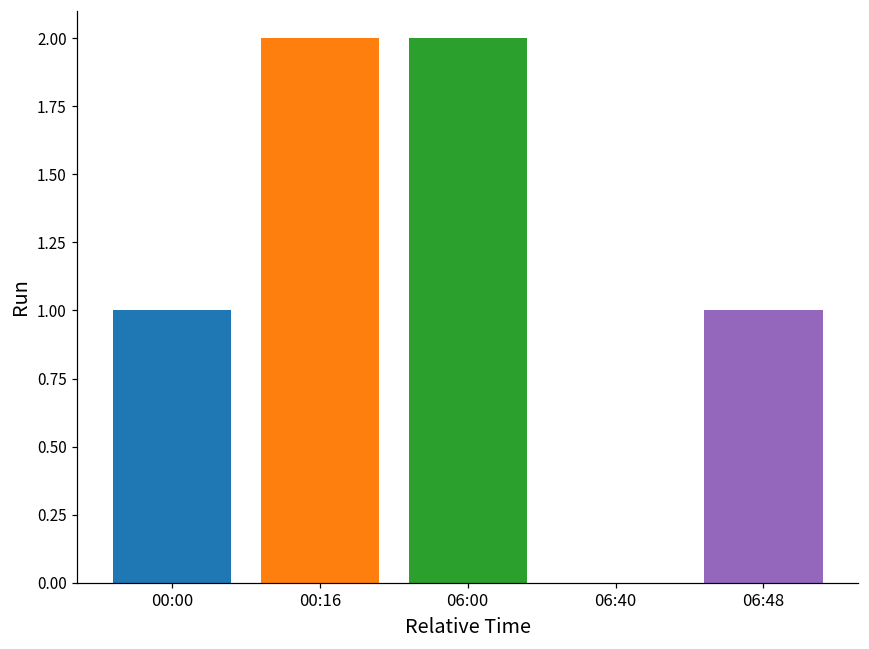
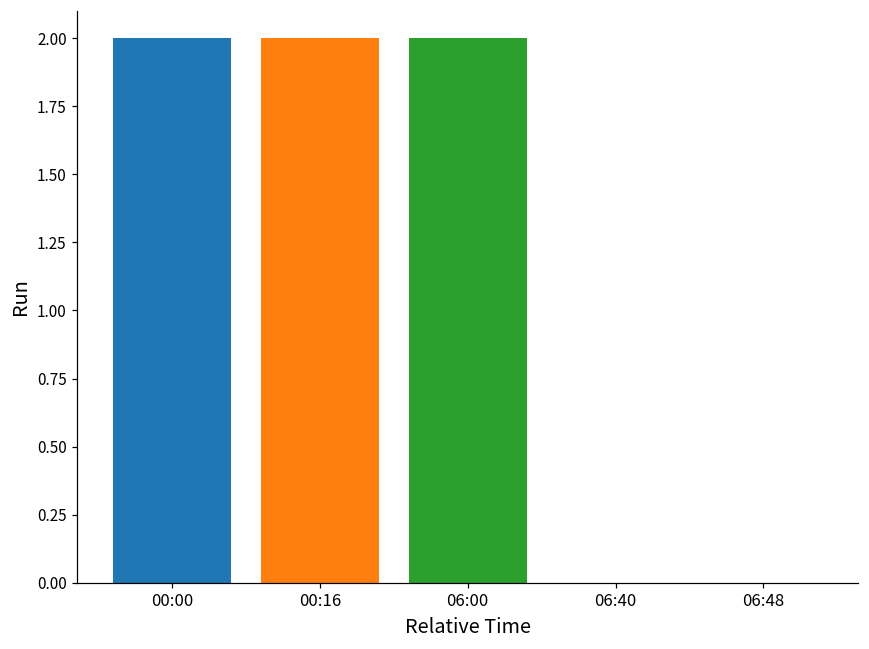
  {
-   "00:00": 1,
+   "00:00": 2,
    "00:16": 2,
    "06:00": 2,
    "06:40": 0,
-   "06:48": 1
+   "06:48": 0
  }
